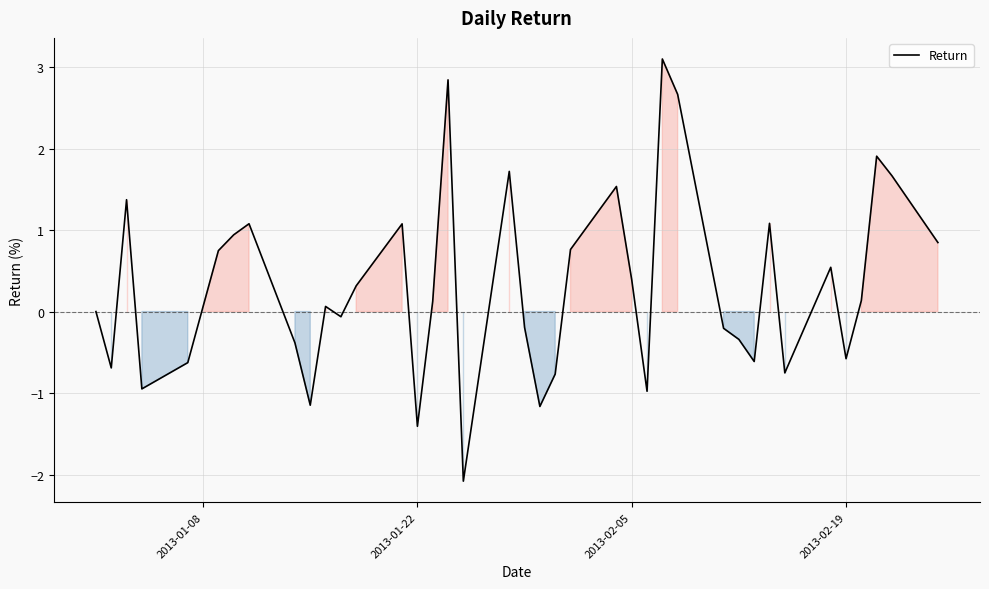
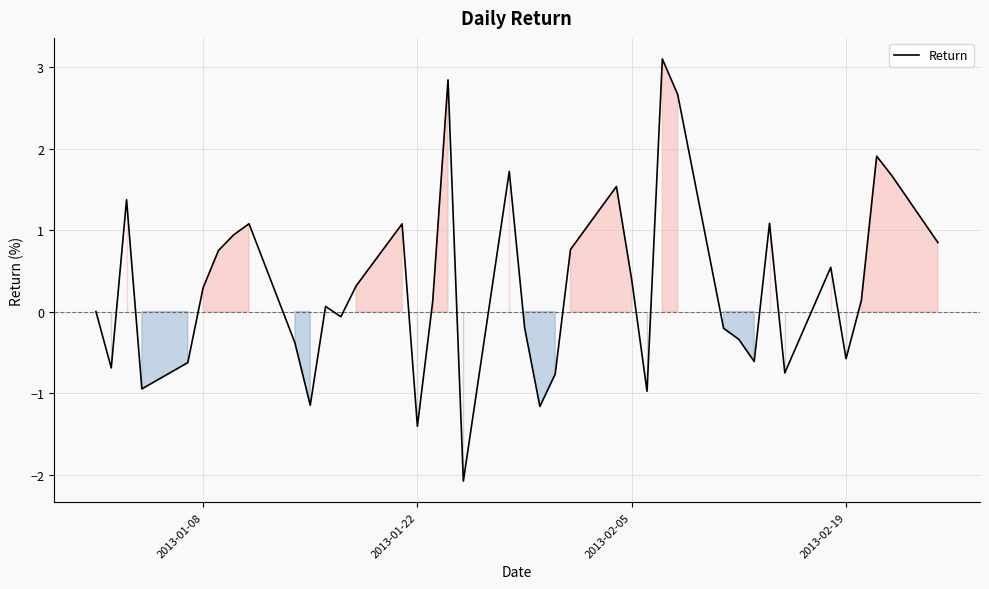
  {
-   "2013-01-08": 0.1,
+   "2013-01-08": 0.3,
    "2013-01-22": -1.4,
    "2013-02-05": 0.4,
    "2013-02-19": -0.6
  }
